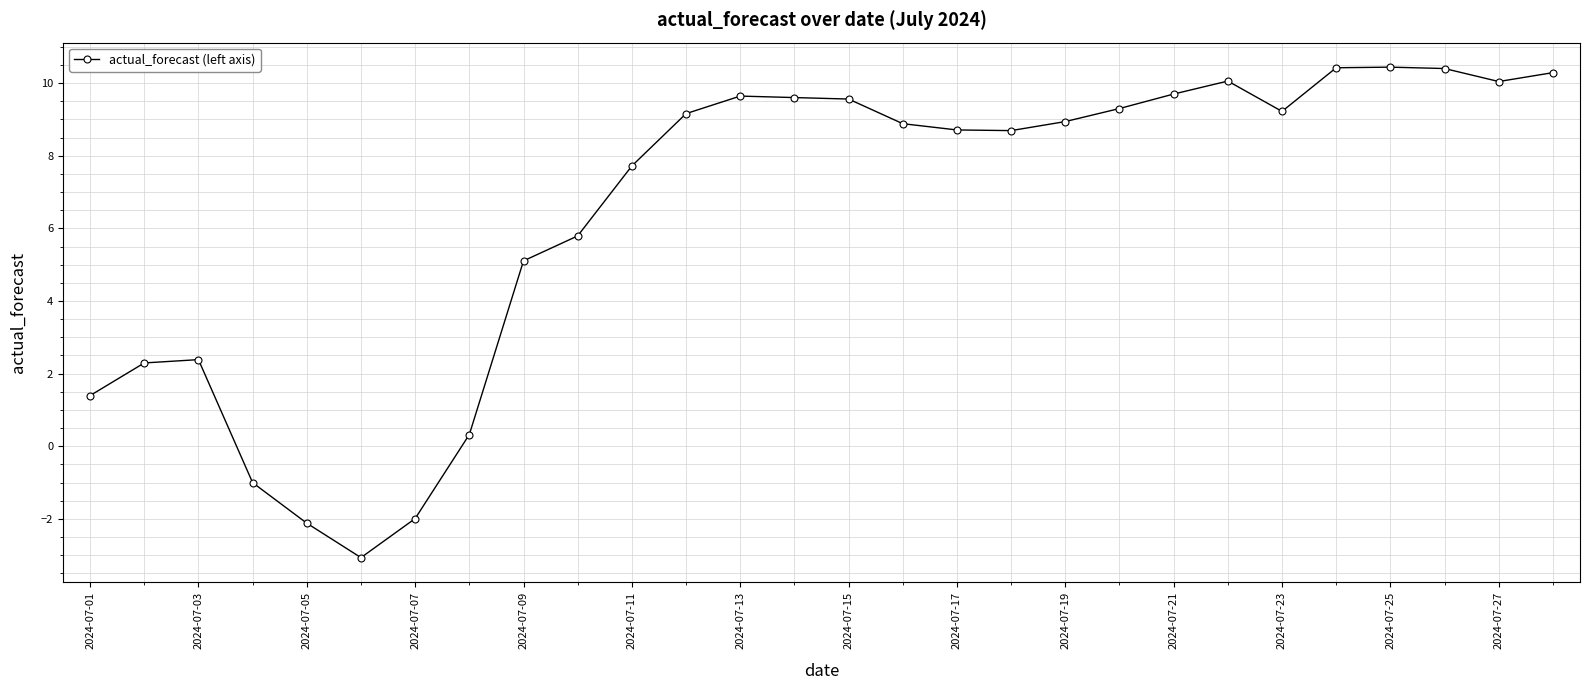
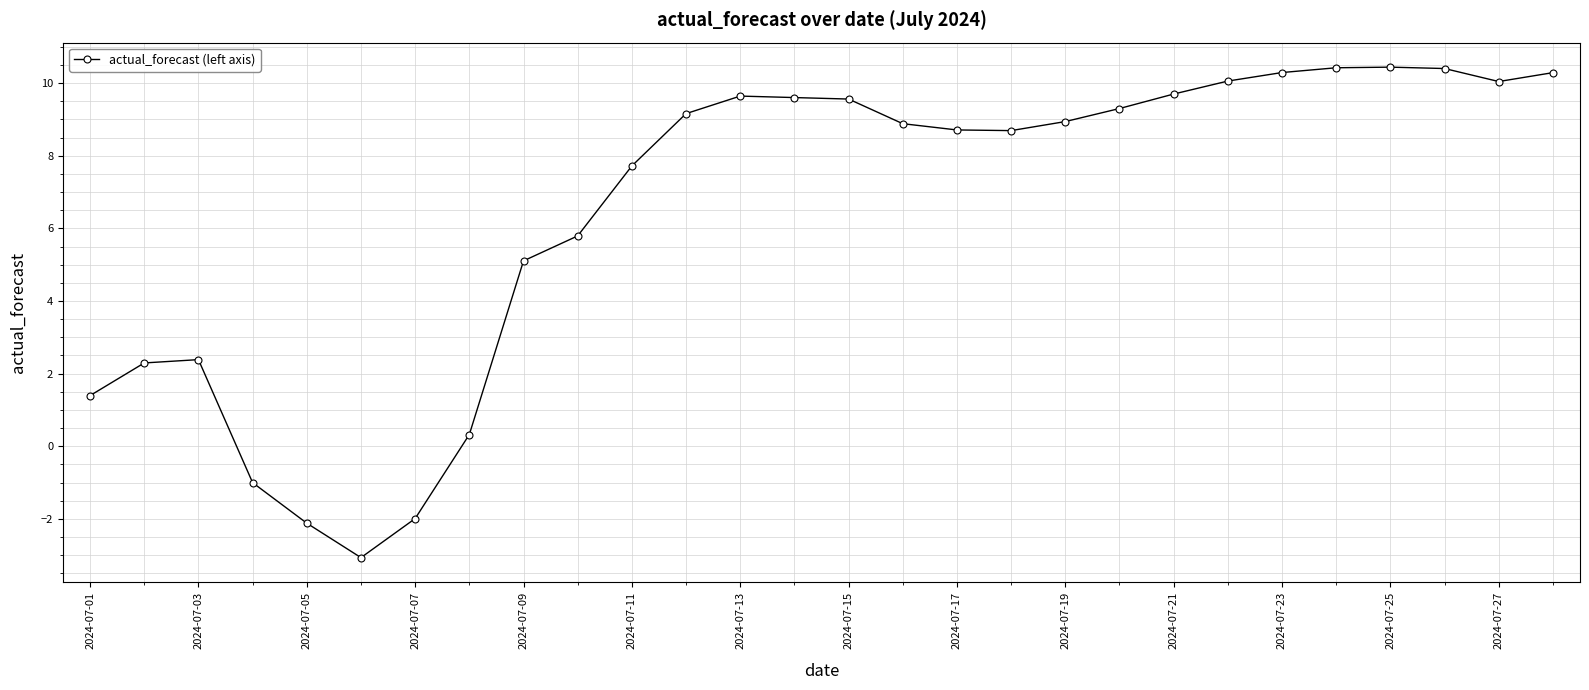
  {
    "2024-07-01": 1.4,
    "2024-07-03": 2.4,
    "2024-07-05": -2.1,
    "2024-07-07": -2.0,
    "2024-07-09": 5.1,
    "2024-07-11": 7.7,
    "2024-07-13": 9.6,
    "2024-07-15": 9.6,
    "2024-07-17": 8.7,
    "2024-07-19": 8.9,
    "2024-07-21": 9.7,
-   "2024-07-23": 9.2,
+   "2024-07-23": 10.3,
    "2024-07-25": 10.4,
    "2024-07-27": 10.0
  }
